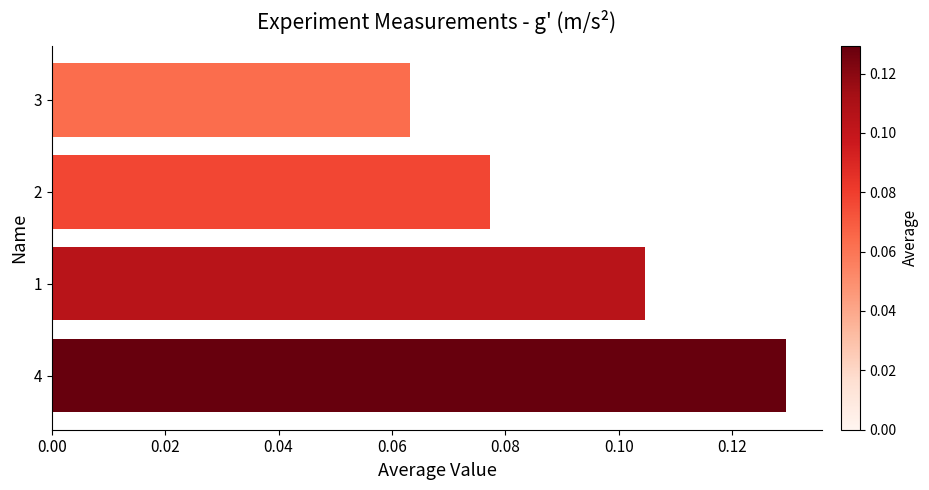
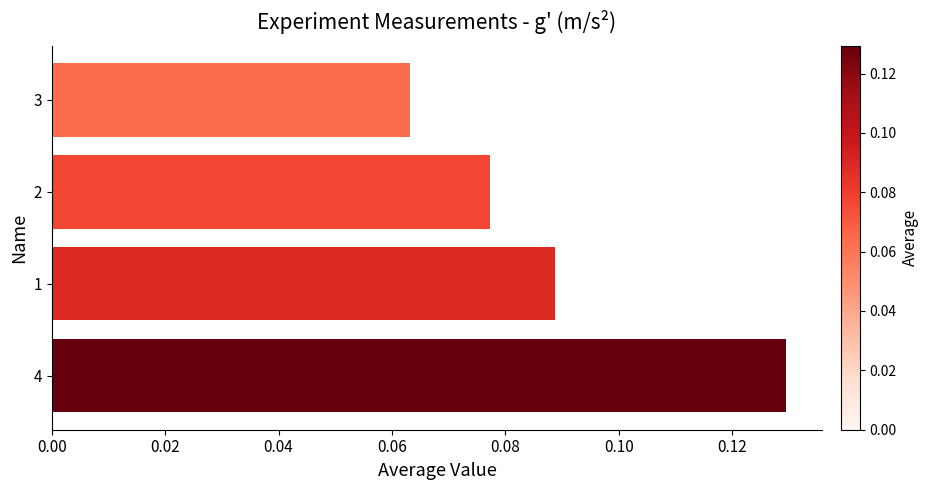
  {
    "3": 0.063,
    "2": 0.077,
-   "1": 0.105,
+   "1": 0.089,
    "4": 0.129
  }
